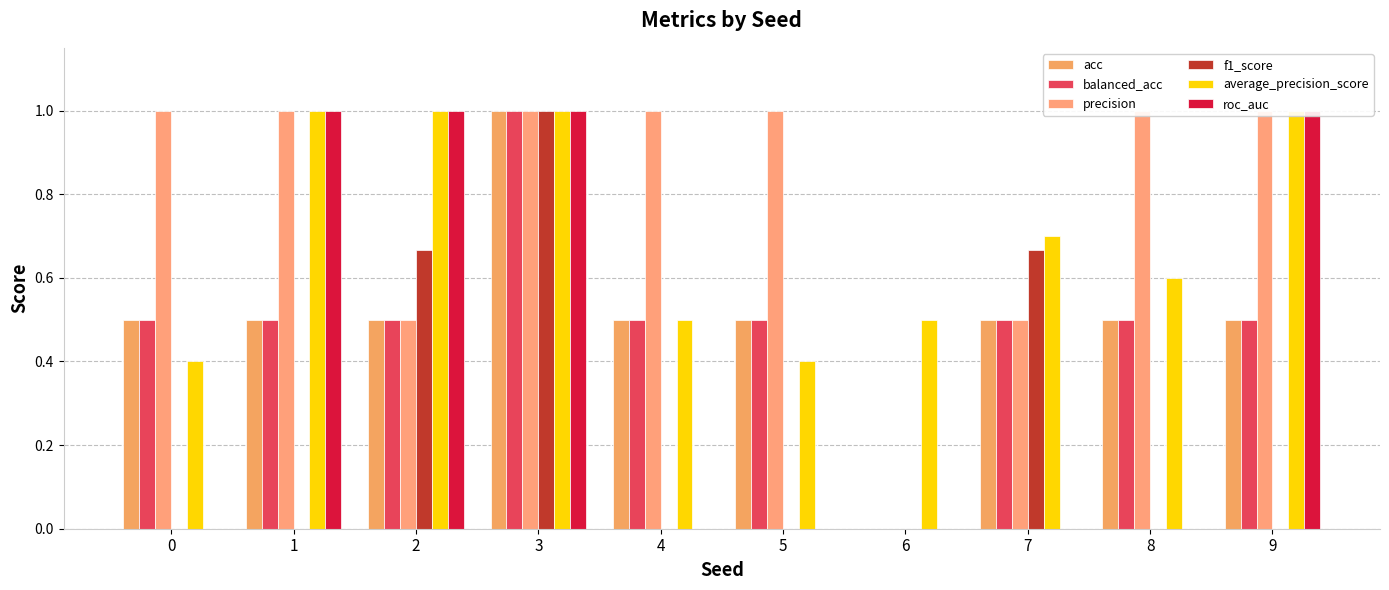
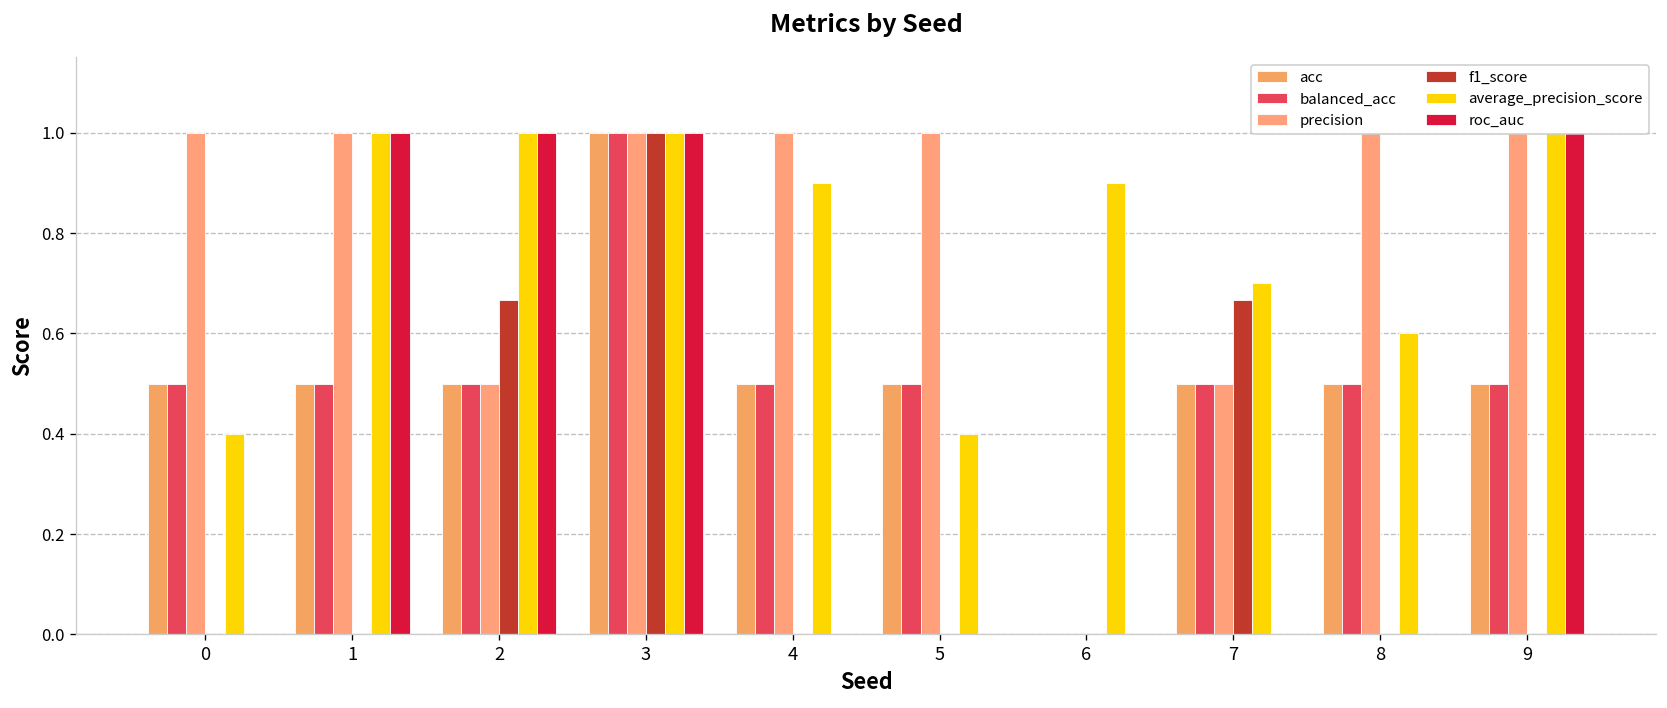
  {
    "average_precision_score": {
      "0": 0.4,
      "1": 1.0,
      "2": 1.0,
      "3": 1.0,
-     "4": 0.5,
+     "4": 0.9,
      "5": 0.4,
-     "6": 0.5,
+     "6": 0.9,
      "7": 0.7,
      "8": 0.6
    }
  }
